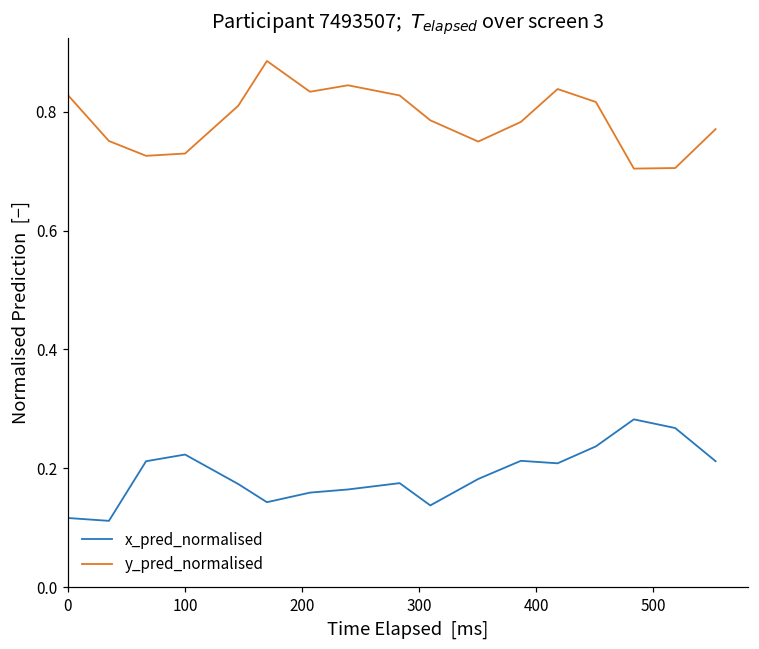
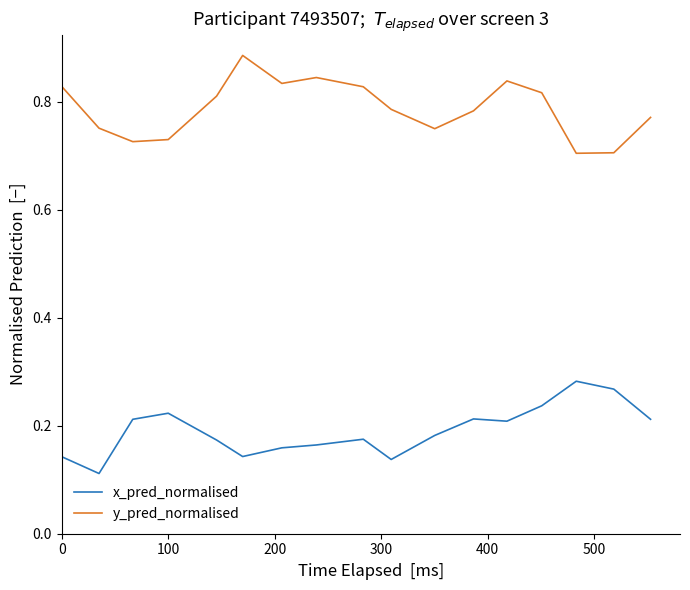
  {
    "x_pred_normalised": {
-     "0": 0.12,
+     "0": 0.14,
      "100": 0.22
    },
    "y_pred_normalised": {
      "0": 0.83,
      "100": 0.73
    }
  }
